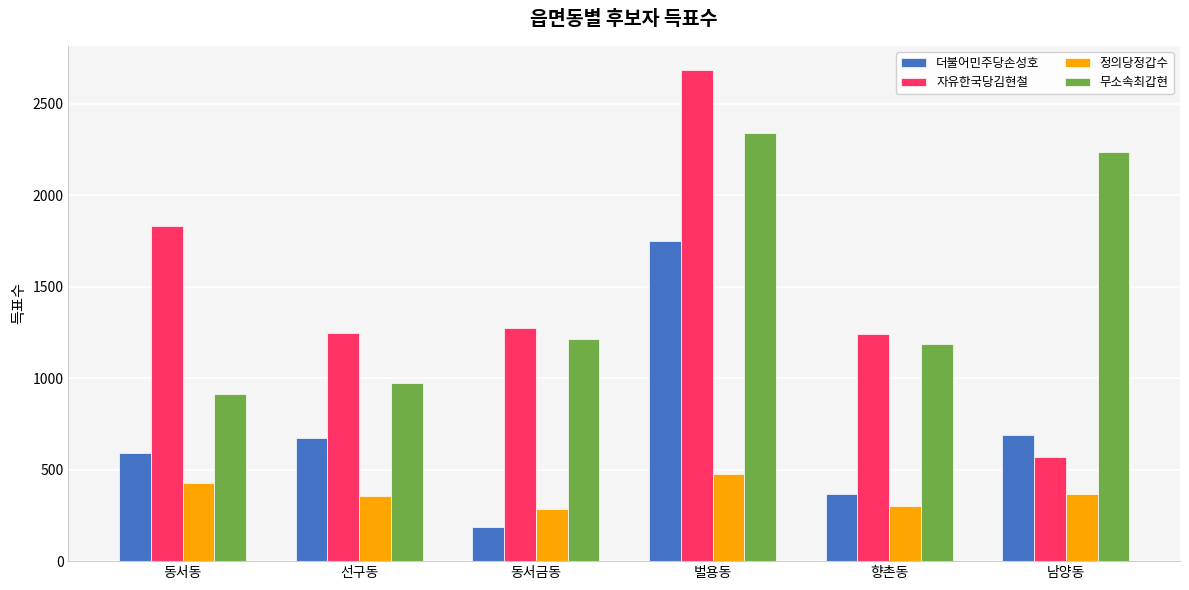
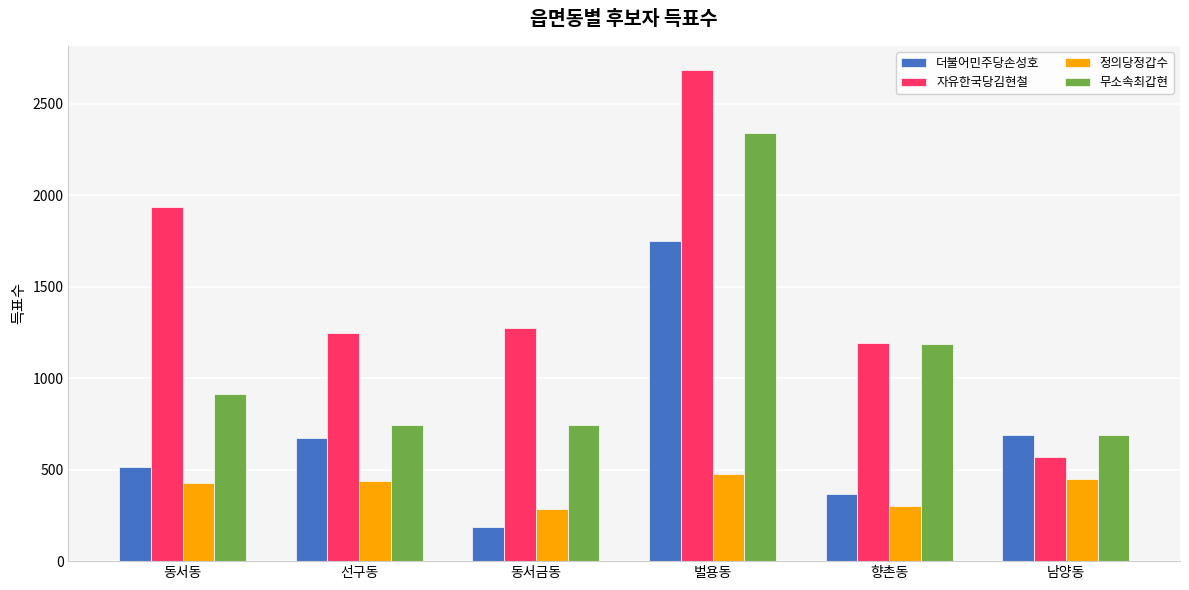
  {
    "더불어민주당손성호": {
-     "동서동": 590,
+     "동서동": 510,
      "선구동": 670,
      "동서금동": 190,
      "벌용동": 1750,
      "향촌동": 370,
      "남양동": 690
    },
    "자유한국당김현철": {
-     "동서동": 1830,
+     "동서동": 1930,
      "선구동": 1250,
      "동서금동": 1270,
      "벌용동": 2680,
-     "향촌동": 1240,
+     "향촌동": 1190,
      "남양동": 570
    },
    "정의당정갑수": {
      "동서동": 430,
-     "선구동": 350,
+     "선구동": 440,
      "동서금동": 280,
      "벌용동": 480,
      "향촌동": 300,
-     "남양동": 370
+     "남양동": 450
    },
    "무소속최갑현": {
      "동서동": 910,
-     "선구동": 970,
-     "동서금동": 1210,
+     "선구동": 740,
+     "동서금동": 750,
      "벌용동": 2340,
      "향촌동": 1190,
-     "남양동": 2240
+     "남양동": 690
    }
  }
